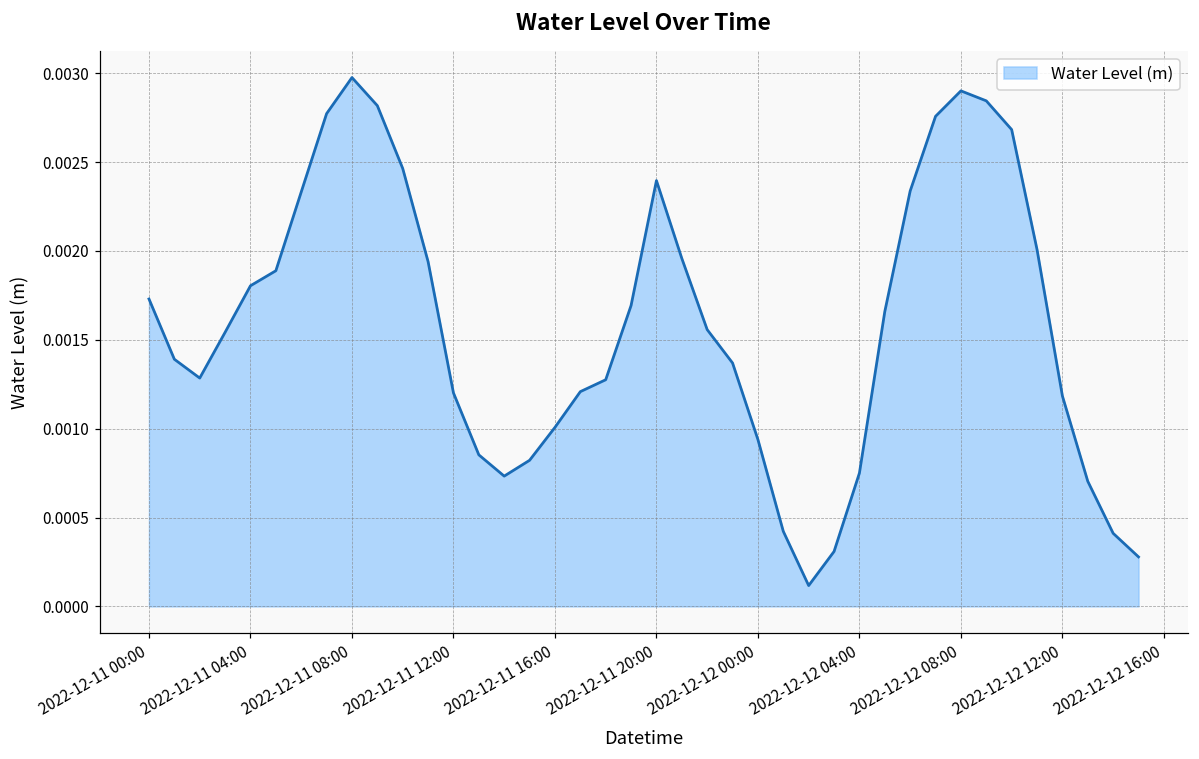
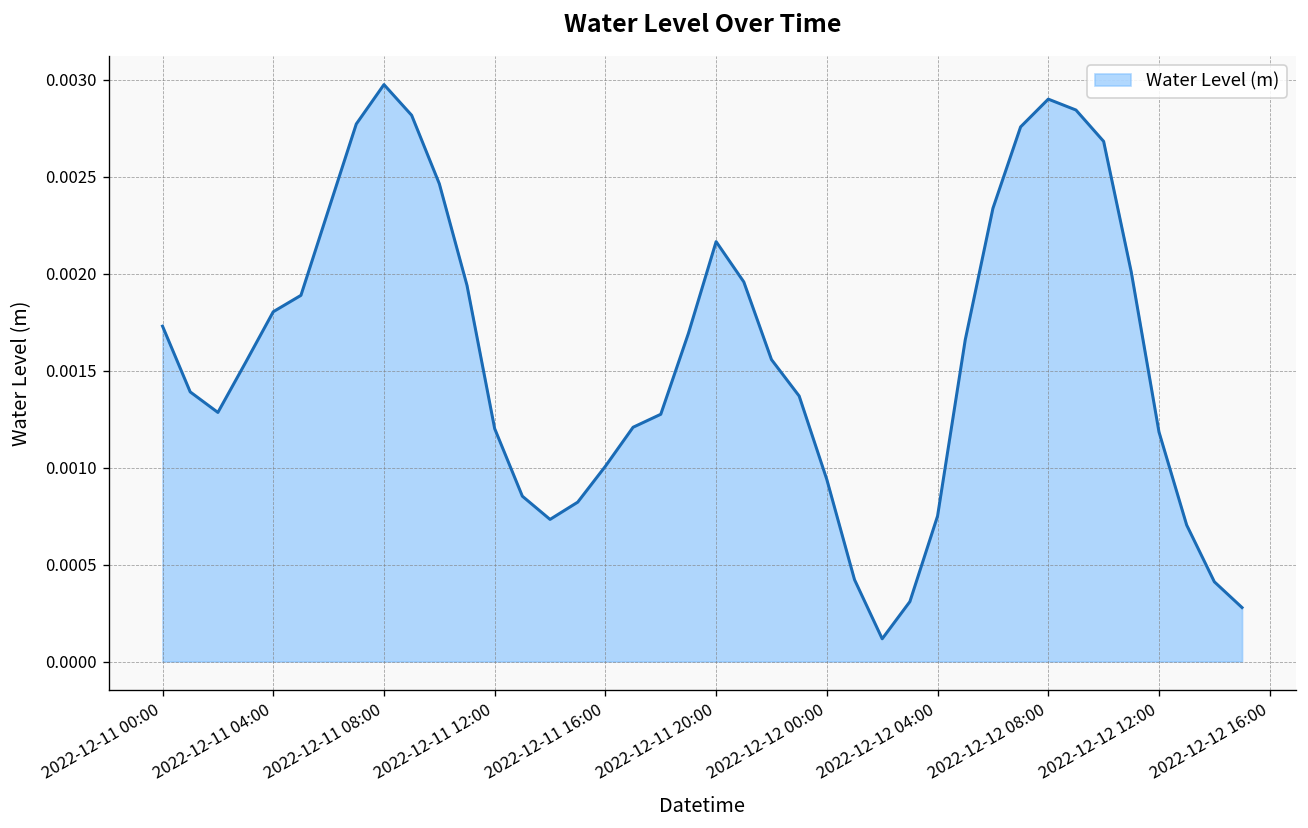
  {
    "2022-12-11 00:00": 0.00173,
    "2022-12-11 04:00": 0.00180,
    "2022-12-11 08:00": 0.00298,
    "2022-12-11 12:00": 0.00120,
    "2022-12-11 16:00": 0.00101,
-   "2022-12-11 20:00": 0.00240,
+   "2022-12-11 20:00": 0.00217,
    "2022-12-12 00:00": 0.00094,
    "2022-12-12 04:00": 0.00075,
    "2022-12-12 08:00": 0.00290,
    "2022-12-12 12:00": 0.00118
  }
